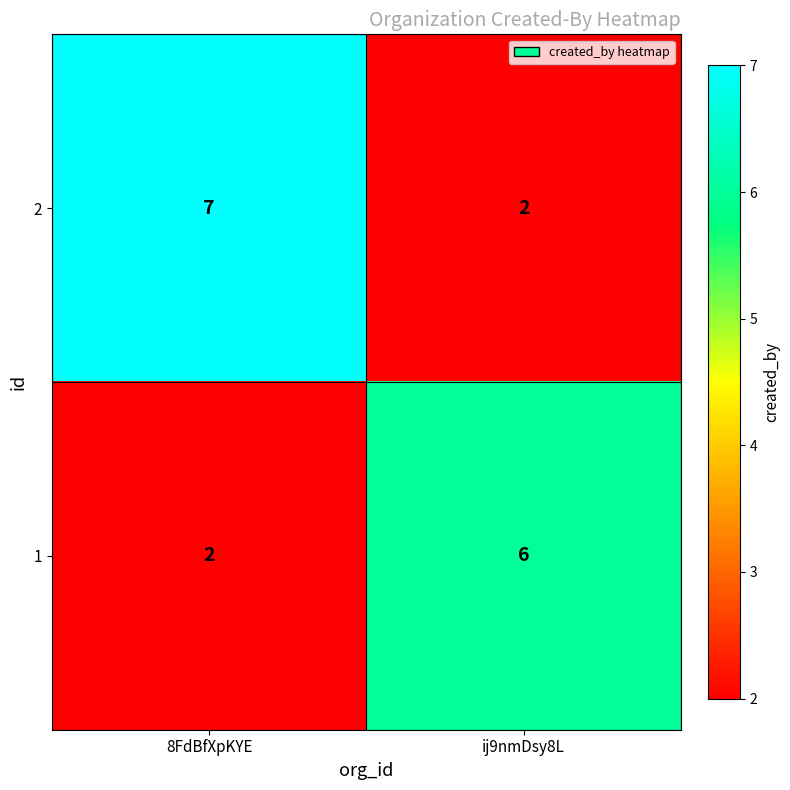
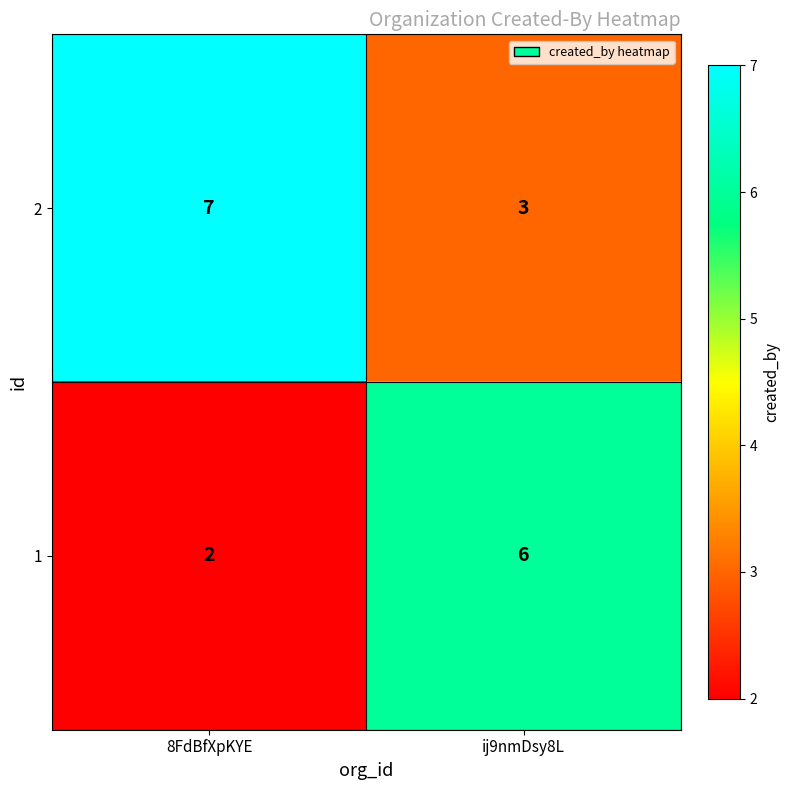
  {
    "2": {
      "8FdBfXpKYE": 7,
-     "ij9nmDsy8L": 2
+     "ij9nmDsy8L": 3
    },
    "1": {
      "8FdBfXpKYE": 2,
      "ij9nmDsy8L": 6
    }
  }
